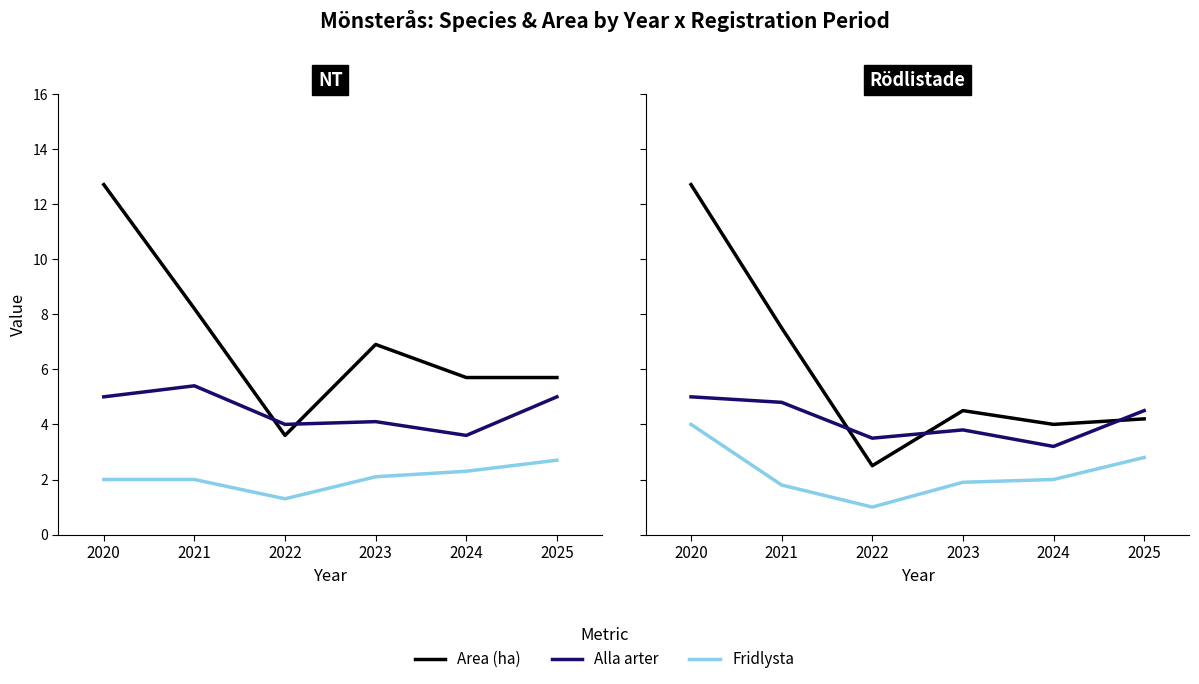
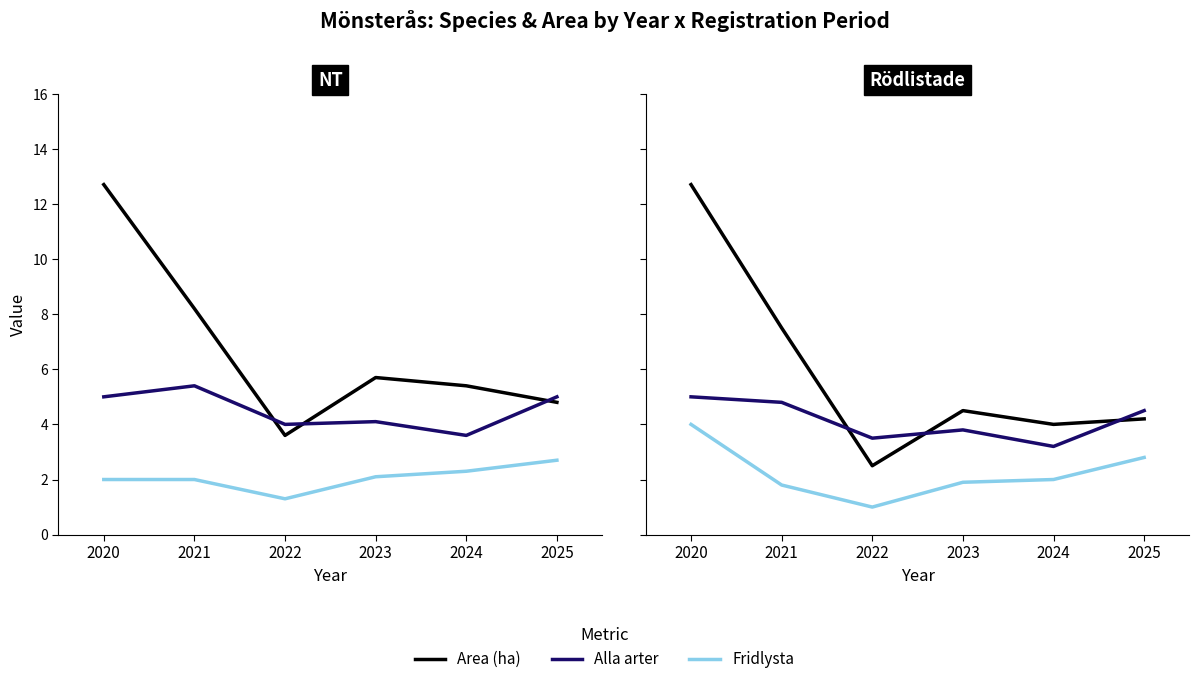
  {
    "NT": {
      "Area (ha)": {
        "2020": 12.7,
        "2021": 8.2,
        "2022": 3.6,
-       "2023": 6.9,
-       "2024": 5.7,
-       "2025": 5.7
+       "2023": 5.7,
+       "2024": 5.4,
+       "2025": 4.8
      },
      "Alla arter": {
        "2020": 5.0,
        "2021": 5.4,
        "2022": 4.0,
        "2023": 4.1,
        "2024": 3.6,
        "2025": 5.0
      },
      "Fridlysta": {
        "2020": 2.0,
        "2021": 2.0,
        "2022": 1.3,
        "2023": 2.1,
        "2024": 2.3,
        "2025": 2.7
      }
    }
  }
